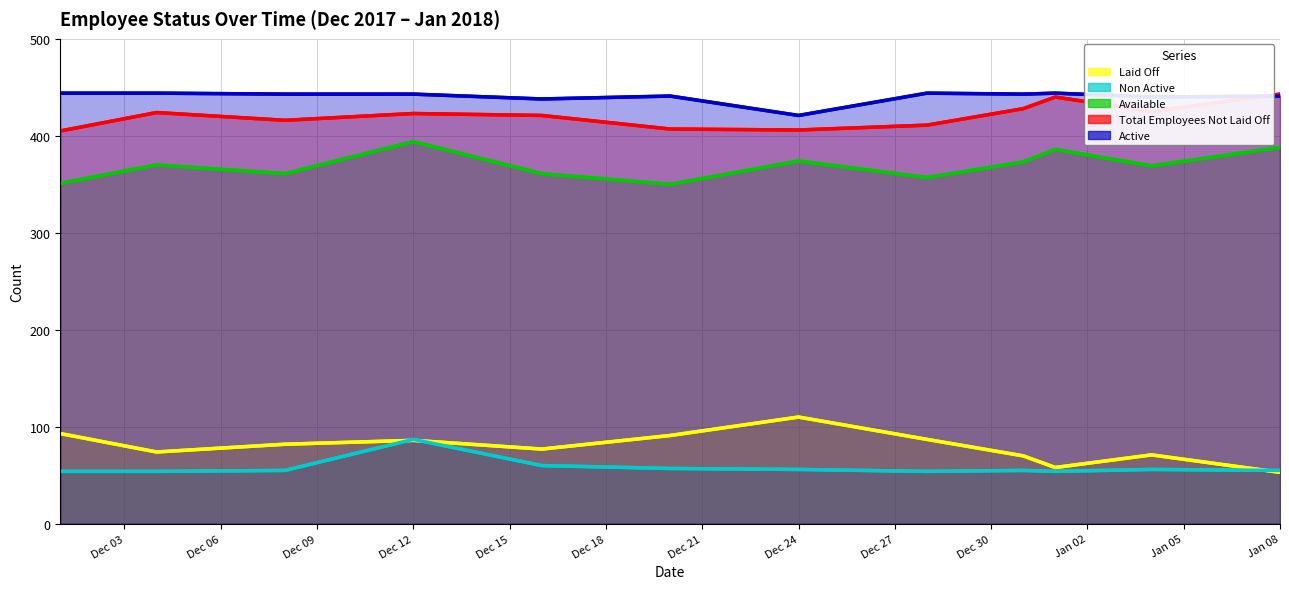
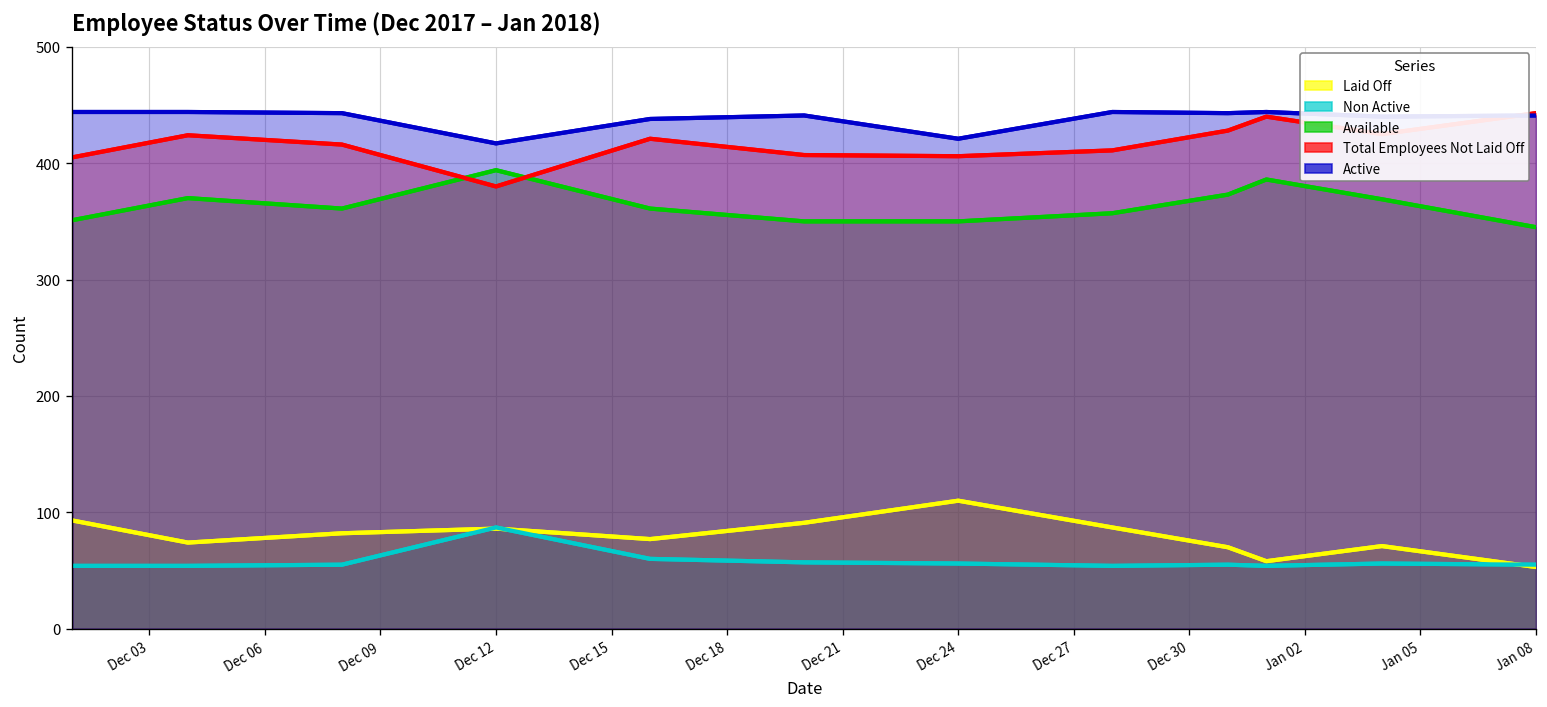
  {
    "Laid Off": {
      "Dec 24": 110
    },
    "Non Active": {
      "Dec 24": 60
    },
    "Available": {
      "Dec 12": 390,
-     "Dec 24": 370,
-     "Jan 08": 390
+     "Dec 24": 350,
+     "Jan 08": 350
    },
    "Total Employees Not Laid Off": {
-     "Dec 12": 420,
+     "Dec 12": 380,
      "Dec 24": 410
    },
    "Active": {
-     "Dec 12": 440,
+     "Dec 12": 420,
      "Dec 24": 420
    }
  }
